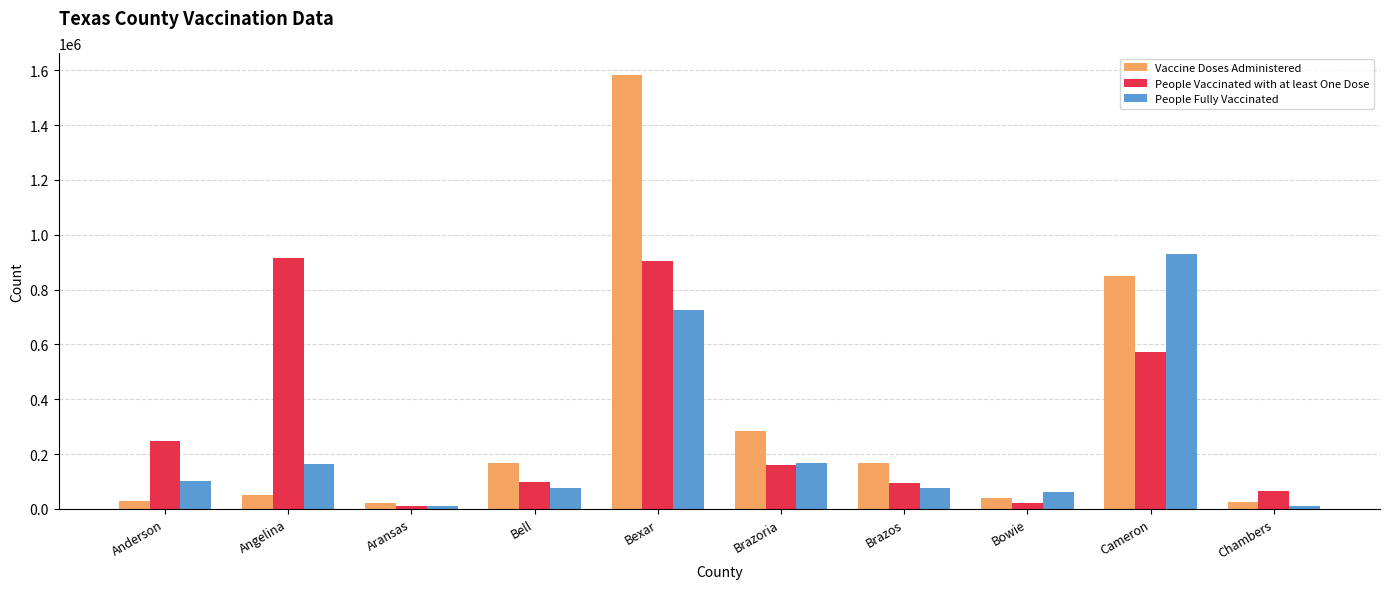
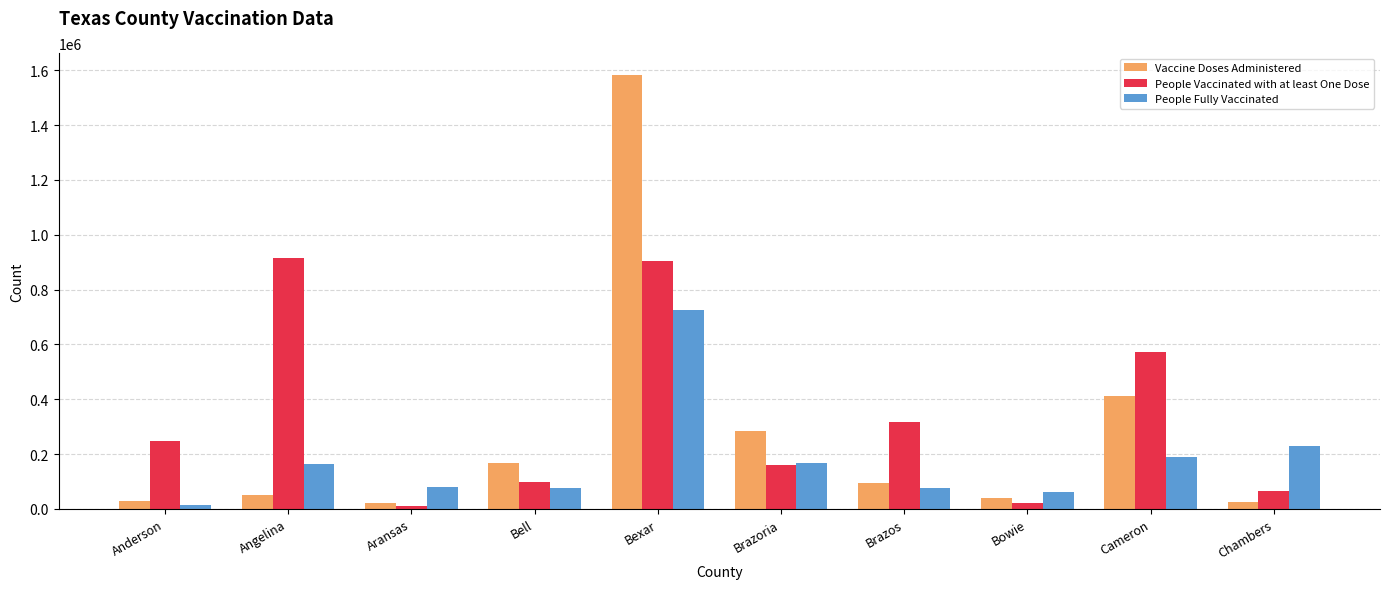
  {
    "Vaccine Doses Administered": {
      "Anderson": 30000,
      "Angelina": 50000,
      "Aransas": 20000,
      "Bell": 170000,
      "Bexar": 1580000,
      "Brazoria": 290000,
-     "Brazos": 170000,
+     "Brazos": 90000,
      "Bowie": 40000,
-     "Cameron": 850000,
+     "Cameron": 410000,
      "Chambers": 20000
    },
    "People Vaccinated with at least One Dose": {
      "Anderson": 250000,
      "Angelina": 910000,
      "Aransas": 10000,
      "Bell": 100000,
      "Bexar": 910000,
      "Brazoria": 160000,
-     "Brazos": 90000,
+     "Brazos": 320000,
      "Bowie": 20000,
      "Cameron": 570000,
      "Chambers": 60000
    },
    "People Fully Vaccinated": {
-     "Anderson": 100000,
+     "Anderson": 10000,
      "Angelina": 160000,
-     "Aransas": 10000,
+     "Aransas": 80000,
      "Bell": 80000,
      "Bexar": 720000,
      "Brazoria": 170000,
      "Brazos": 80000,
      "Bowie": 60000,
-     "Cameron": 930000,
-     "Chambers": 10000
+     "Cameron": 190000,
+     "Chambers": 230000
    }
  }
